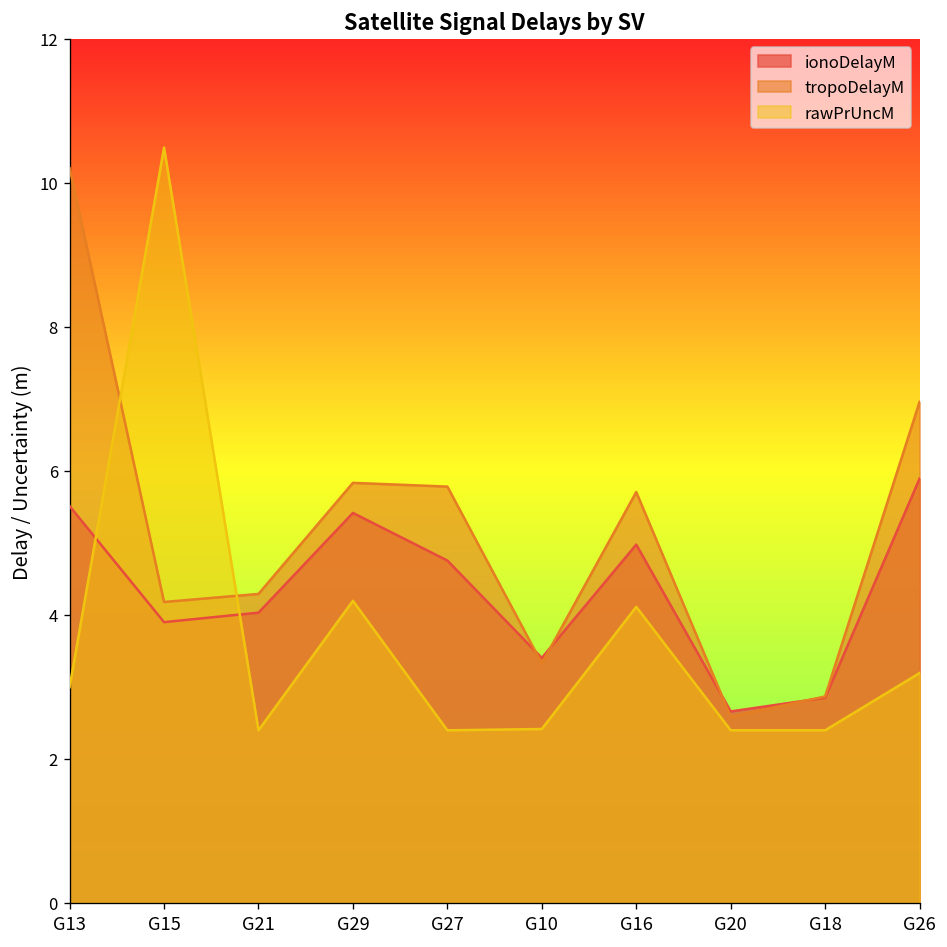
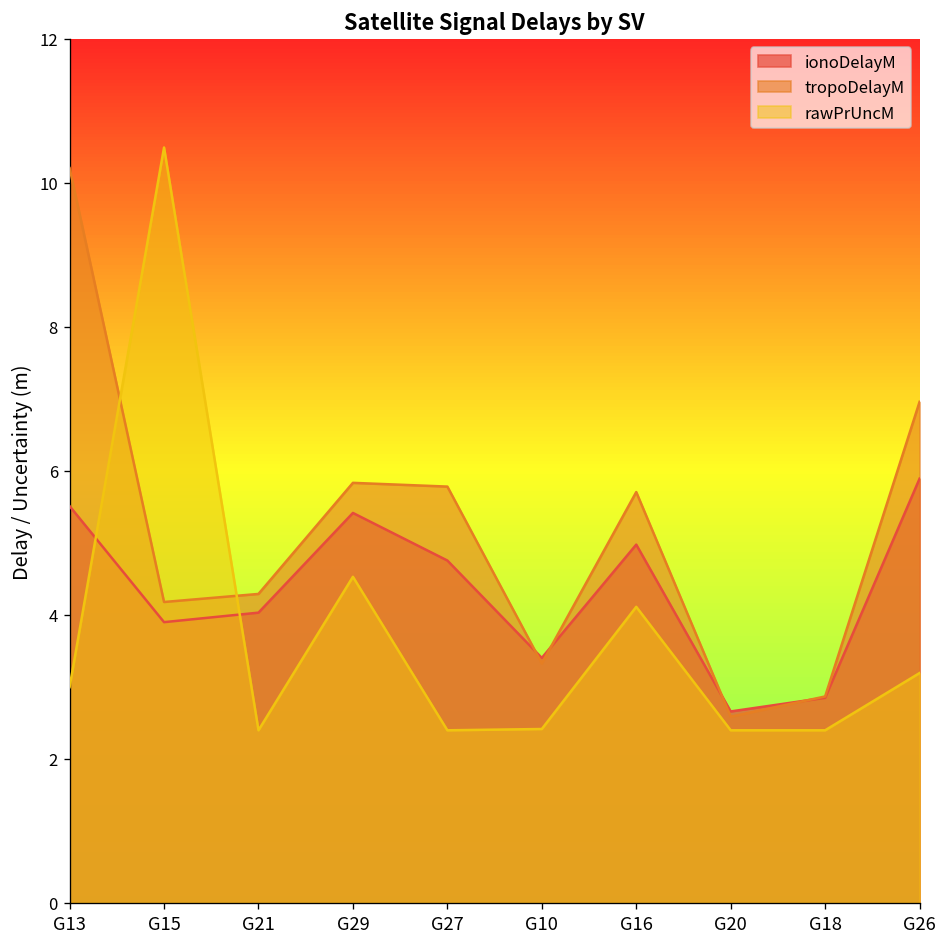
  {
    "rawPrUncM": {
      "G13": 3.0,
      "G15": 10.5,
      "G21": 2.4,
-     "G29": 4.2,
+     "G29": 4.5,
      "G27": 2.4,
      "G10": 2.4,
      "G16": 4.1,
      "G20": 2.4,
      "G18": 2.4,
      "G26": 3.2
    }
  }
